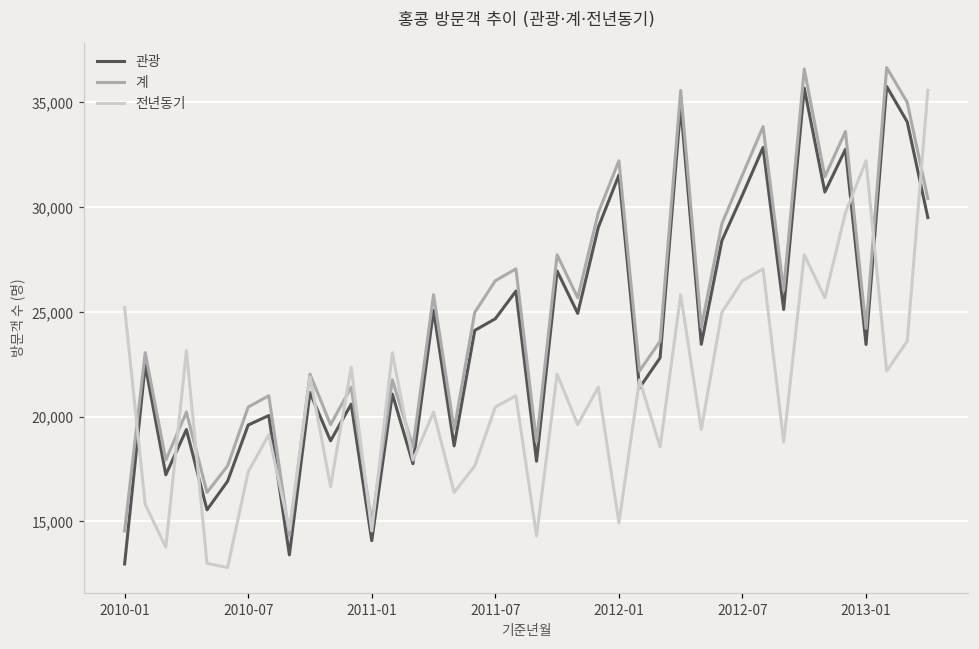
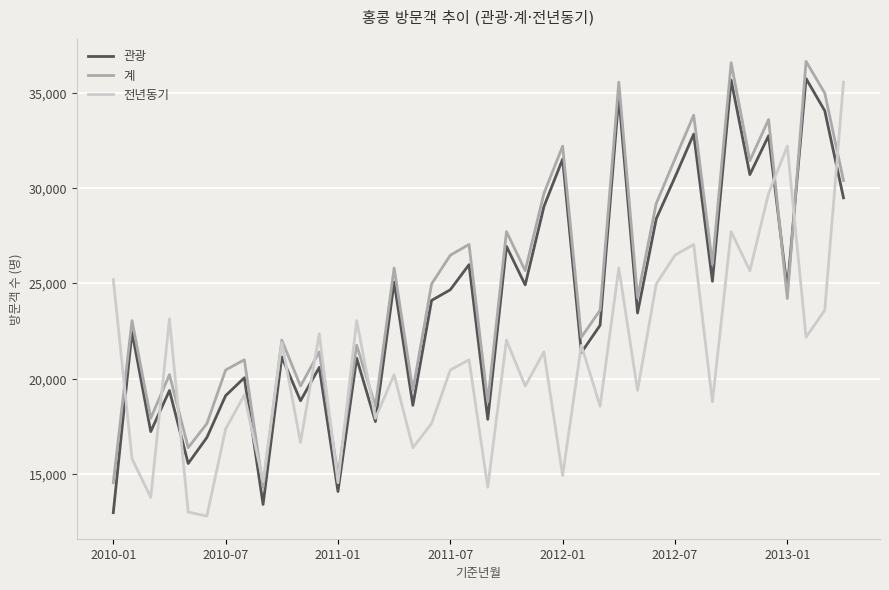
  {
    "관광": {
      "2010-01": "13,000",
-     "2010-07": "19,600",
+     "2010-07": "19,100",
      "2011-01": "14,100",
      "2011-07": "24,700",
      "2012-01": "31,500",
      "2012-07": "30,600",
-     "2013-01": "23,400"
+     "2013-01": "24,700"
    }
  }
